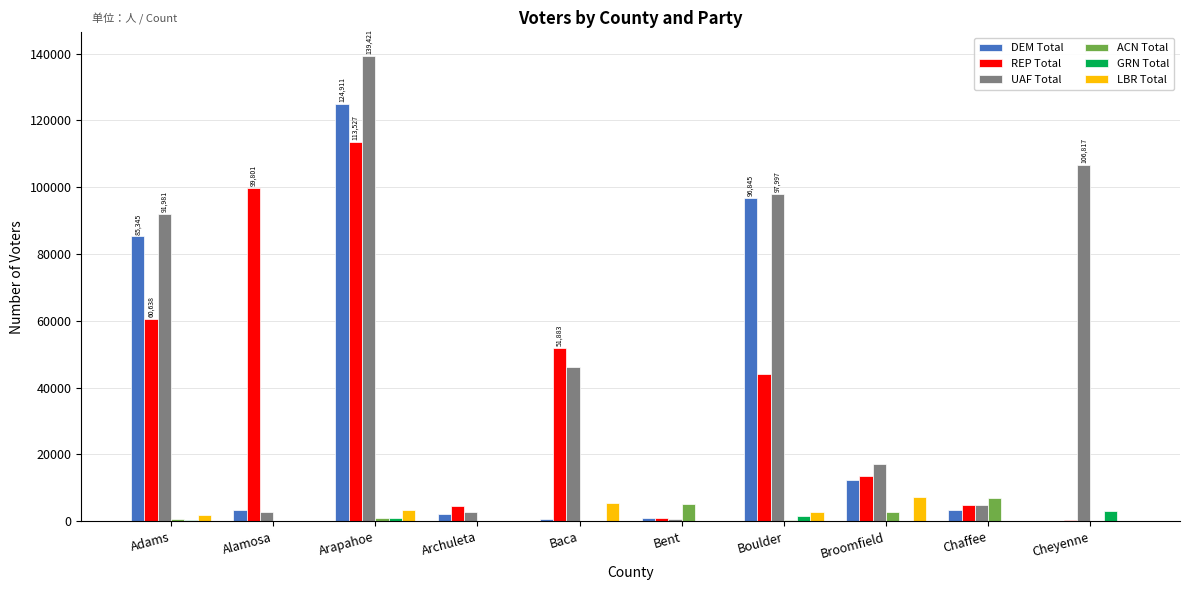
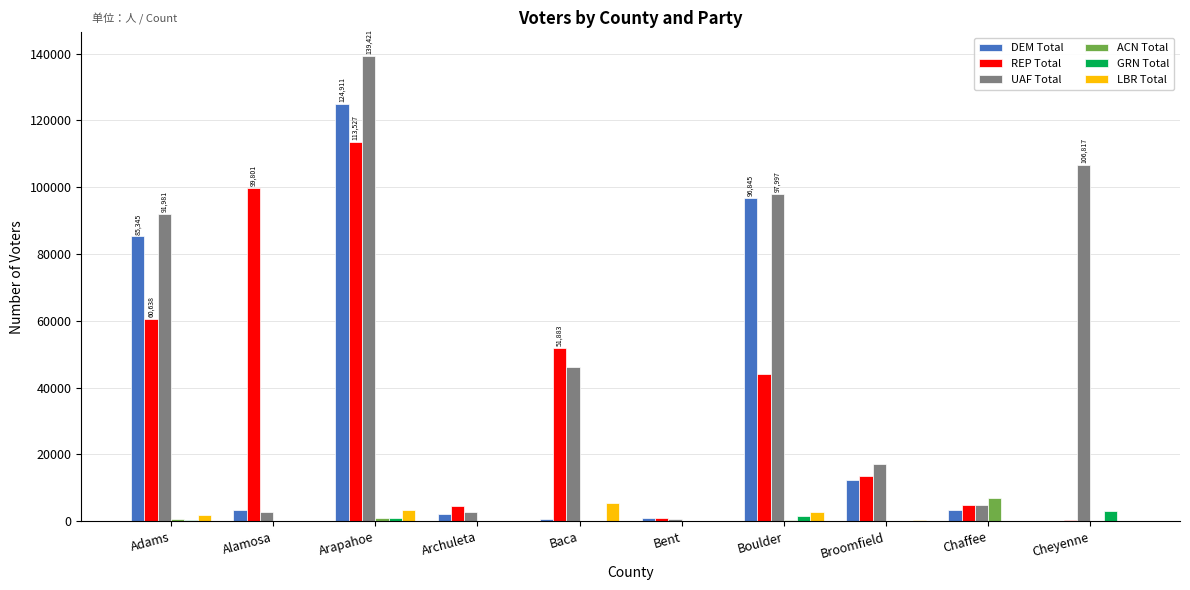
  {
    "DEM Total": {
      "Adams": "85,345",
      "Arapahoe": "124,911",
      "Boulder": "96,845"
    },
    "REP Total": {
      "Adams": "60,638",
      "Alamosa": "99,801",
      "Arapahoe": "113,527",
      "Baca": "51,883"
    },
    "UAF Total": {
      "Adams": "91,981",
      "Arapahoe": "139,421",
      "Boulder": "97,997",
      "Cheyenne": "106,817"
    },
    "ACN Total": {
      "Arapahoe": "1000",
-     "Bent": "5000",
-     "Broomfield": "3000",
+     "Bent": "0",
+     "Broomfield": "0",
      "Chaffee": "7000"
    },
    "GRN Total": {
      "Arapahoe": "1000",
      "Boulder": "2000",
      "Cheyenne": "3000"
    },
    "LBR Total": {
      "Adams": "2000",
      "Arapahoe": "3000",
      "Baca": "5000",
      "Boulder": "3000",
-     "Broomfield": "7000"
+     "Broomfield": "0"
    }
  }
